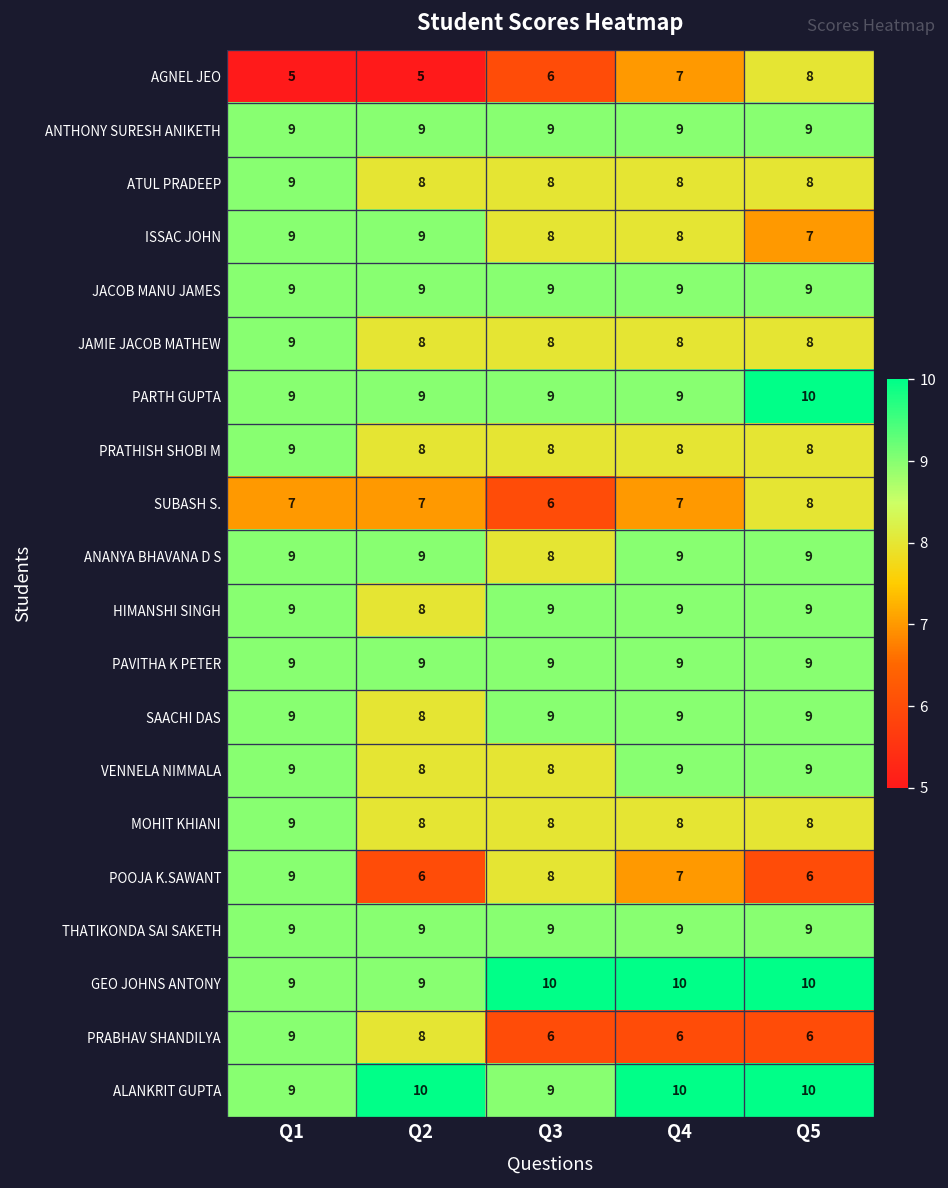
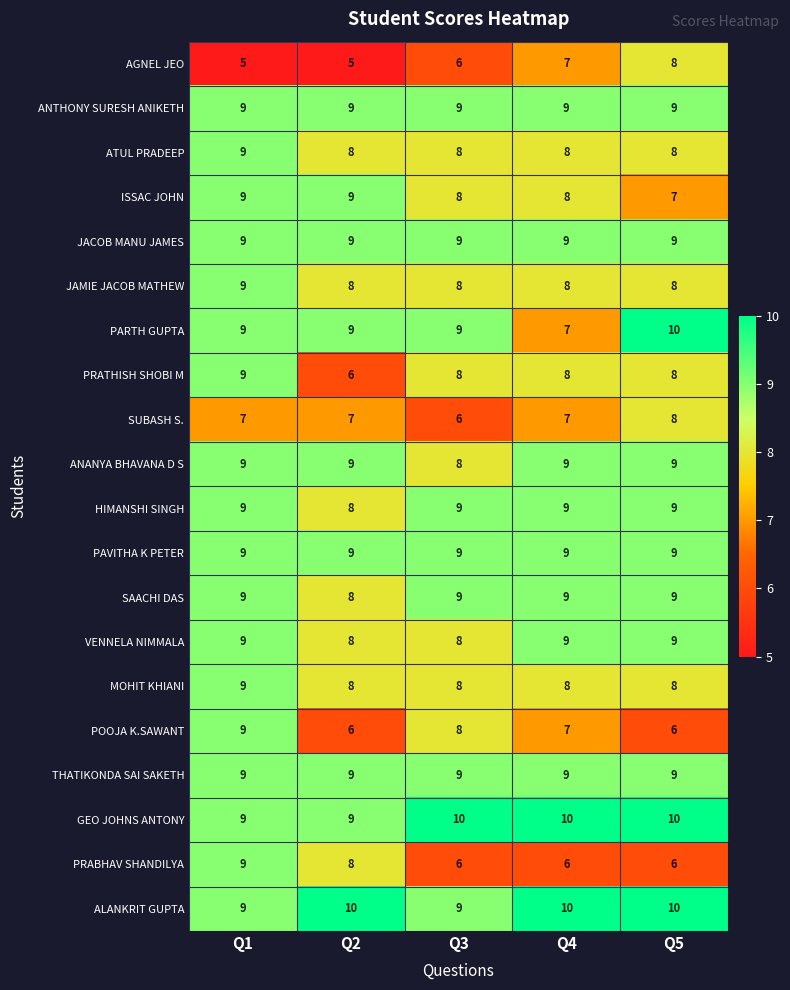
  {
    "AGNEL JEO": {
      "Q1": 5,
      "Q2": 5,
      "Q3": 6,
      "Q4": 7,
      "Q5": 8
    },
    "ANTHONY SURESH ANIKETH": {
      "Q1": 9,
      "Q2": 9,
      "Q3": 9,
      "Q4": 9,
      "Q5": 9
    },
    "ATUL PRADEEP": {
      "Q1": 9,
      "Q2": 8,
      "Q3": 8,
      "Q4": 8,
      "Q5": 8
    },
    "ISSAC JOHN": {
      "Q1": 9,
      "Q2": 9,
      "Q3": 8,
      "Q4": 8,
      "Q5": 7
    },
    "JACOB MANU JAMES": {
      "Q1": 9,
      "Q2": 9,
      "Q3": 9,
      "Q4": 9,
      "Q5": 9
    },
    "JAMIE JACOB MATHEW": {
      "Q1": 9,
      "Q2": 8,
      "Q3": 8,
      "Q4": 8,
      "Q5": 8
    },
    "PARTH GUPTA": {
      "Q1": 9,
      "Q2": 9,
      "Q3": 9,
-     "Q4": 9,
+     "Q4": 7,
      "Q5": 10
    },
    "PRATHISH SHOBI M": {
      "Q1": 9,
-     "Q2": 8,
+     "Q2": 6,
      "Q3": 8,
      "Q4": 8,
      "Q5": 8
    },
    "SUBASH S.": {
      "Q1": 7,
      "Q2": 7,
      "Q3": 6,
      "Q4": 7,
      "Q5": 8
    },
    "ANANYA BHAVANA D S": {
      "Q1": 9,
      "Q2": 9,
      "Q3": 8,
      "Q4": 9,
      "Q5": 9
    },
    "HIMANSHI SINGH": {
      "Q1": 9,
      "Q2": 8,
      "Q3": 9,
      "Q4": 9,
      "Q5": 9
    },
    "PAVITHA K PETER": {
      "Q1": 9,
      "Q2": 9,
      "Q3": 9,
      "Q4": 9,
      "Q5": 9
    },
    "SAACHI DAS": {
      "Q1": 9,
      "Q2": 8,
      "Q3": 9,
      "Q4": 9,
      "Q5": 9
    },
    "VENNELA NIMMALA": {
      "Q1": 9,
      "Q2": 8,
      "Q3": 8,
      "Q4": 9,
      "Q5": 9
    },
    "MOHIT KHIANI": {
      "Q1": 9,
      "Q2": 8,
      "Q3": 8,
      "Q4": 8,
      "Q5": 8
    },
    "POOJA K.SAWANT": {
      "Q1": 9,
      "Q2": 6,
      "Q3": 8,
      "Q4": 7,
      "Q5": 6
    },
    "THATIKONDA SAI SAKETH": {
      "Q1": 9,
      "Q2": 9,
      "Q3": 9,
      "Q4": 9,
      "Q5": 9
    },
    "GEO JOHNS ANTONY": {
      "Q1": 9,
      "Q2": 9,
      "Q3": 10,
      "Q4": 10,
      "Q5": 10
    },
    "PRABHAV SHANDILYA": {
      "Q1": 9,
      "Q2": 8,
      "Q3": 6,
      "Q4": 6,
      "Q5": 6
    },
    "ALANKRIT GUPTA": {
      "Q1": 9,
      "Q2": 10,
      "Q3": 9,
      "Q4": 10,
      "Q5": 10
    }
  }
